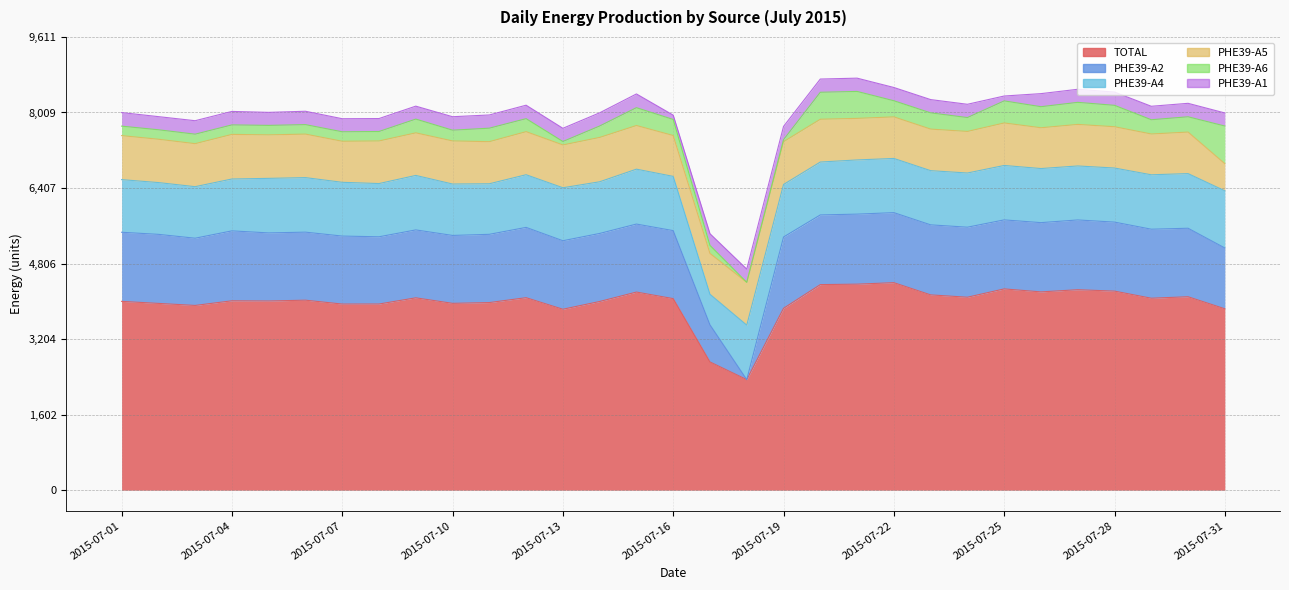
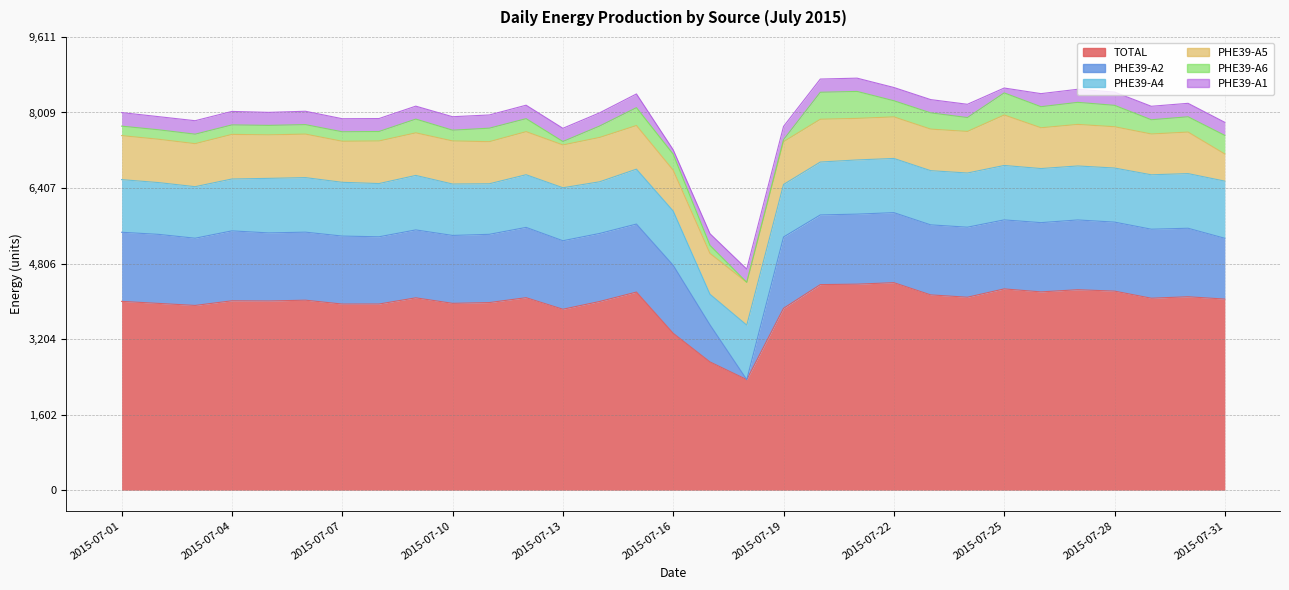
  {
    "TOTAL": {
      "2015-07-01": "4,000",
      "2015-07-04": "4,000",
      "2015-07-07": "3,900",
      "2015-07-10": "4,000",
      "2015-07-13": "3,800",
-     "2015-07-16": "4,100",
+     "2015-07-16": "3,300",
      "2015-07-19": "3,900",
      "2015-07-22": "4,400",
      "2015-07-25": "4,300",
      "2015-07-28": "4,200",
-     "2015-07-31": "3,800"
+     "2015-07-31": "4,100"
    },
    "PHE39-A5": {
      "2015-07-01": "900",
      "2015-07-04": "900",
      "2015-07-07": "900",
      "2015-07-10": "900",
      "2015-07-13": "900",
      "2015-07-16": "900",
      "2015-07-22": "900",
-     "2015-07-25": "900",
+     "2015-07-25": "1,100",
      "2015-07-28": "900",
      "2015-07-31": "600"
    },
    "PHE39-A6": {
      "2015-07-01": "200",
      "2015-07-04": "200",
      "2015-07-07": "200",
      "2015-07-10": "200",
      "2015-07-13": "100",
      "2015-07-16": "300",
      "2015-07-22": "300",
      "2015-07-25": "500",
      "2015-07-28": "500",
-     "2015-07-31": "800"
+     "2015-07-31": "400"
    },
    "PHE39-A1": {
      "2015-07-01": "300",
      "2015-07-04": "300",
      "2015-07-07": "300",
      "2015-07-10": "300",
      "2015-07-13": "300",
      "2015-07-16": "100",
      "2015-07-19": "300",
      "2015-07-22": "300",
      "2015-07-25": "100",
      "2015-07-31": "300"
    }
  }
